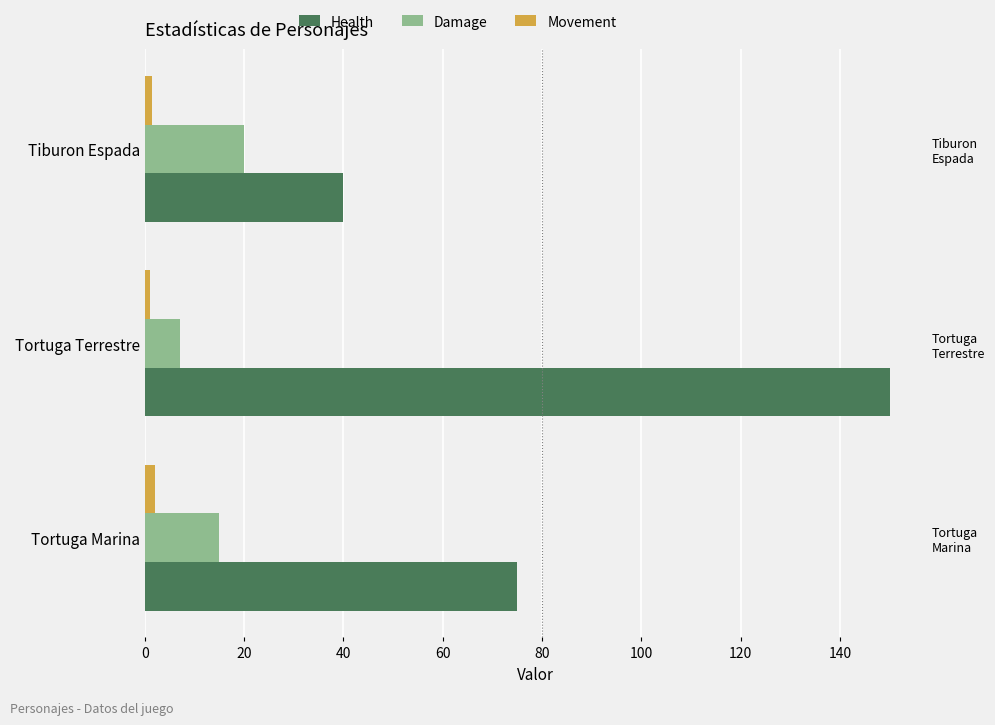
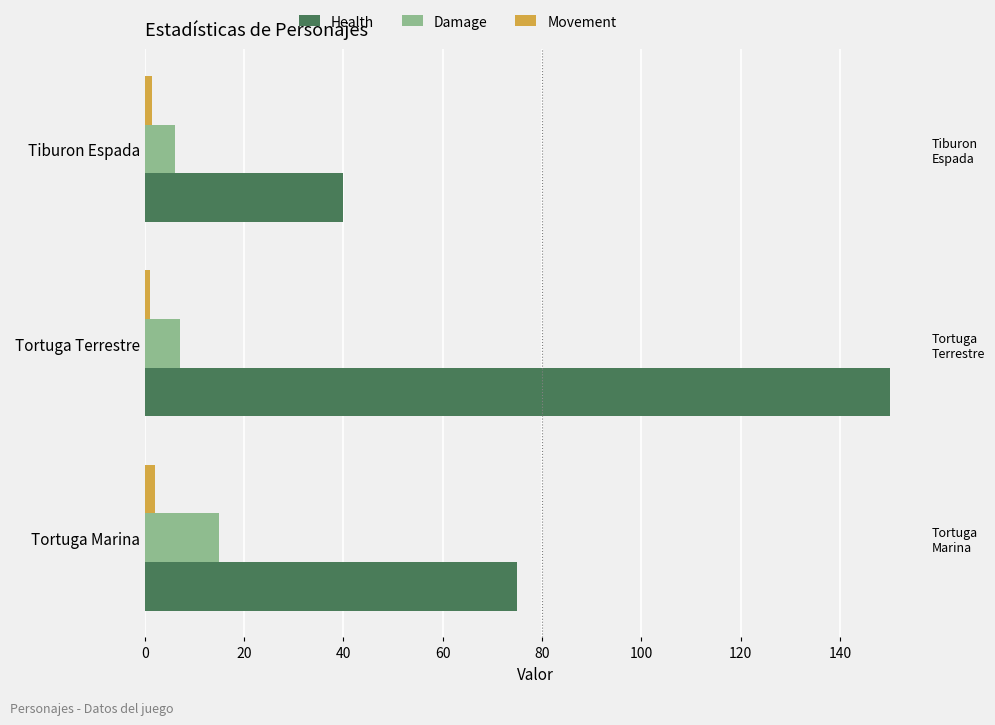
  {
    "Damage": {
-     "Tiburon Espada": 20,
+     "Tiburon Espada": 6,
      "Tortuga Terrestre": 7,
      "Tortuga Marina": 15
    }
  }
